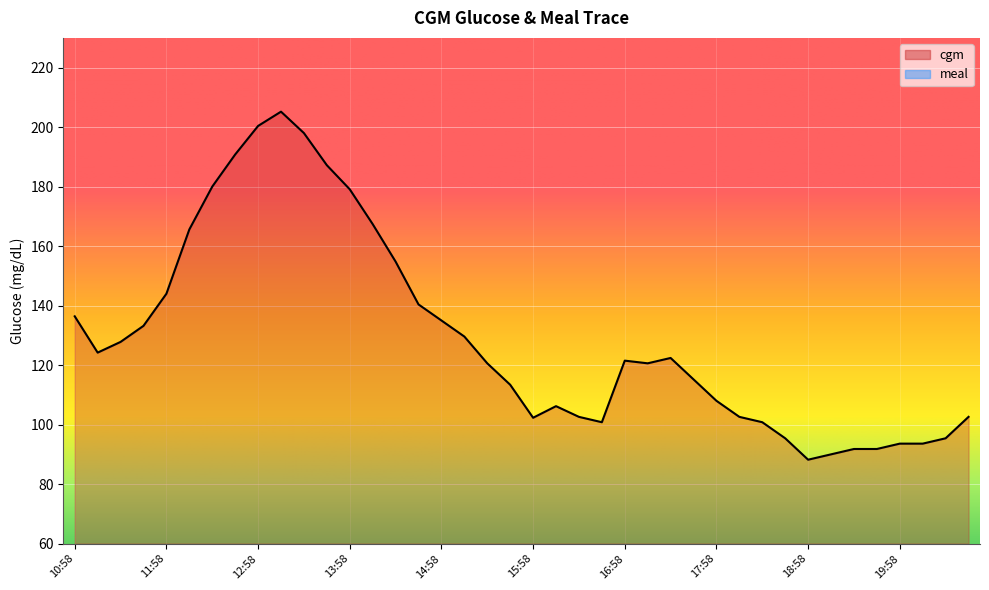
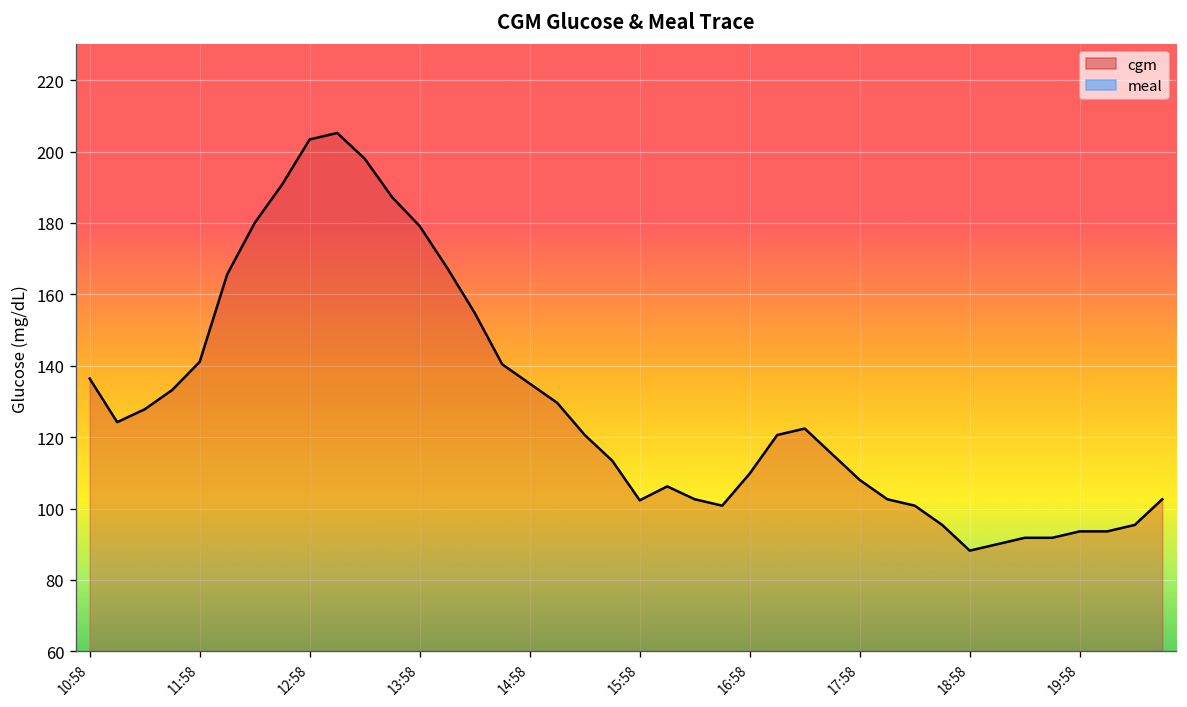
  {
    "10:58": 136,
-   "11:58": 144,
-   "12:58": 200,
+   "11:58": 141,
+   "12:58": 203,
    "13:58": 179,
    "14:58": 135,
    "15:58": 102,
-   "16:58": 122,
+   "16:58": 110,
    "17:58": 108,
    "18:58": 88,
    "19:58": 94
  }
